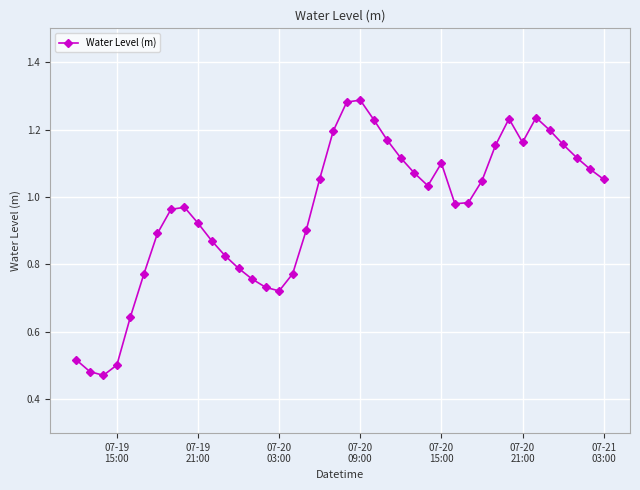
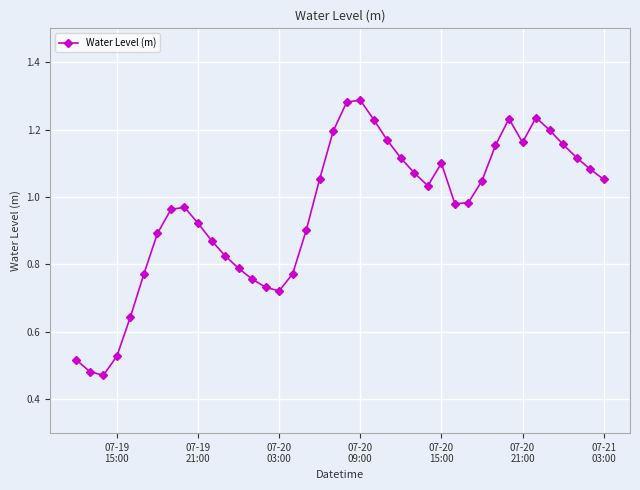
  {
-   "07-19 15:00": 0.50,
+   "07-19 15:00": 0.53,
    "07-19 21:00": 0.92,
    "07-20 03:00": 0.72,
    "07-20 09:00": 1.29,
    "07-20 15:00": 1.10,
    "07-20 21:00": 1.16,
    "07-21 03:00": 1.05
  }
